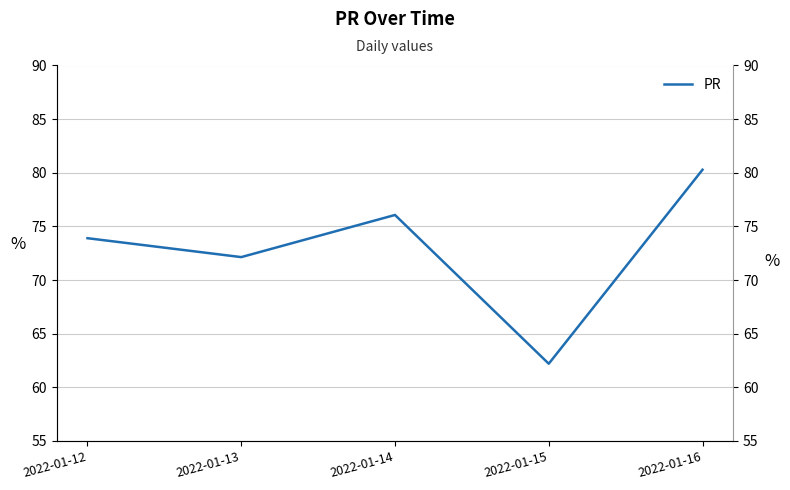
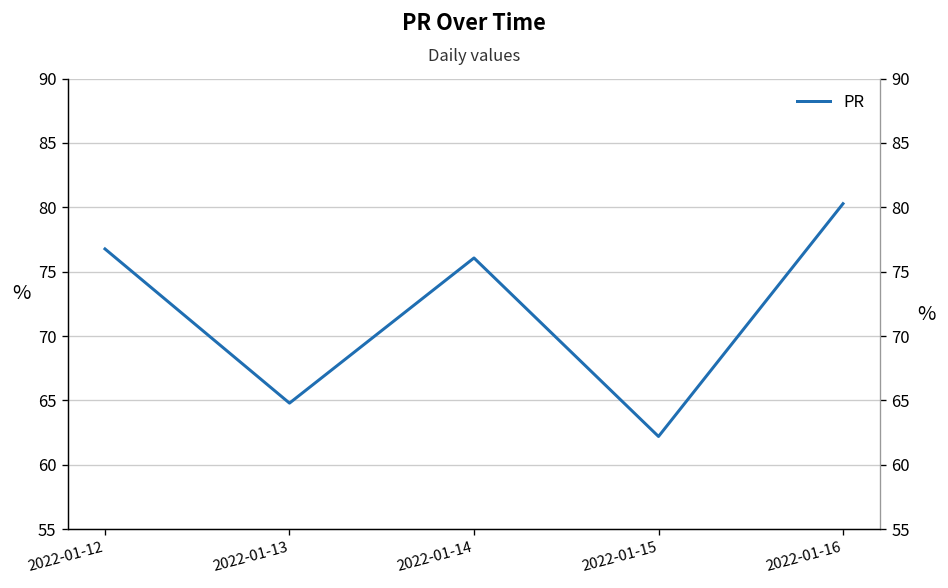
  {
-   "2022-01-12": 73.9,
-   "2022-01-13": 72.1,
+   "2022-01-12": 76.8,
+   "2022-01-13": 64.8,
    "2022-01-14": 76.1,
    "2022-01-15": 62.2,
    "2022-01-16": 80.3
  }
